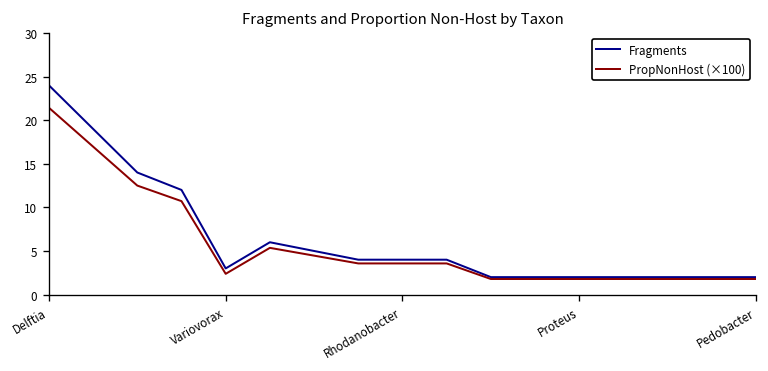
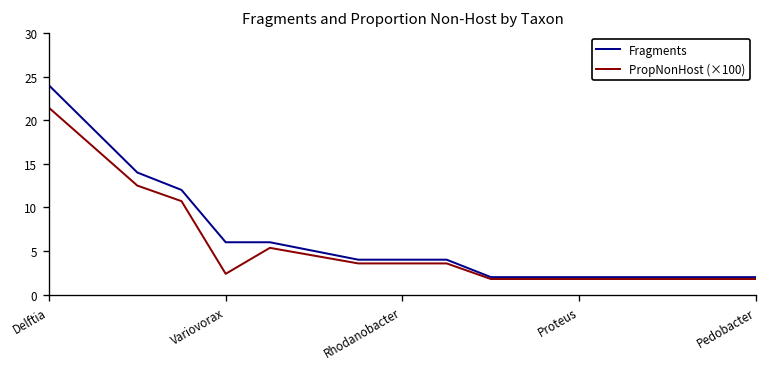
  {
    "Fragments": {
      "Delftia": 24,
-     "Variovorax": 3,
+     "Variovorax": 6,
      "Rhodanobacter": 4
    },
    "PropNonHost (×100)": {
      "Delftia": 21,
      "Variovorax": 2,
      "Rhodanobacter": 4
    }
  }
